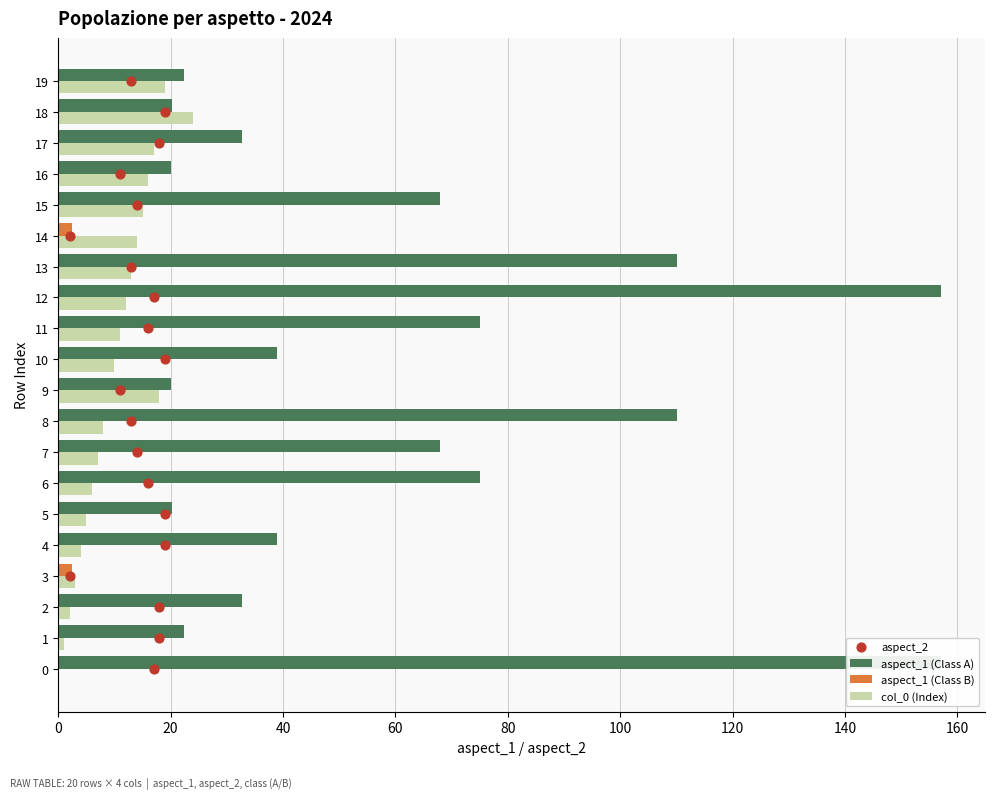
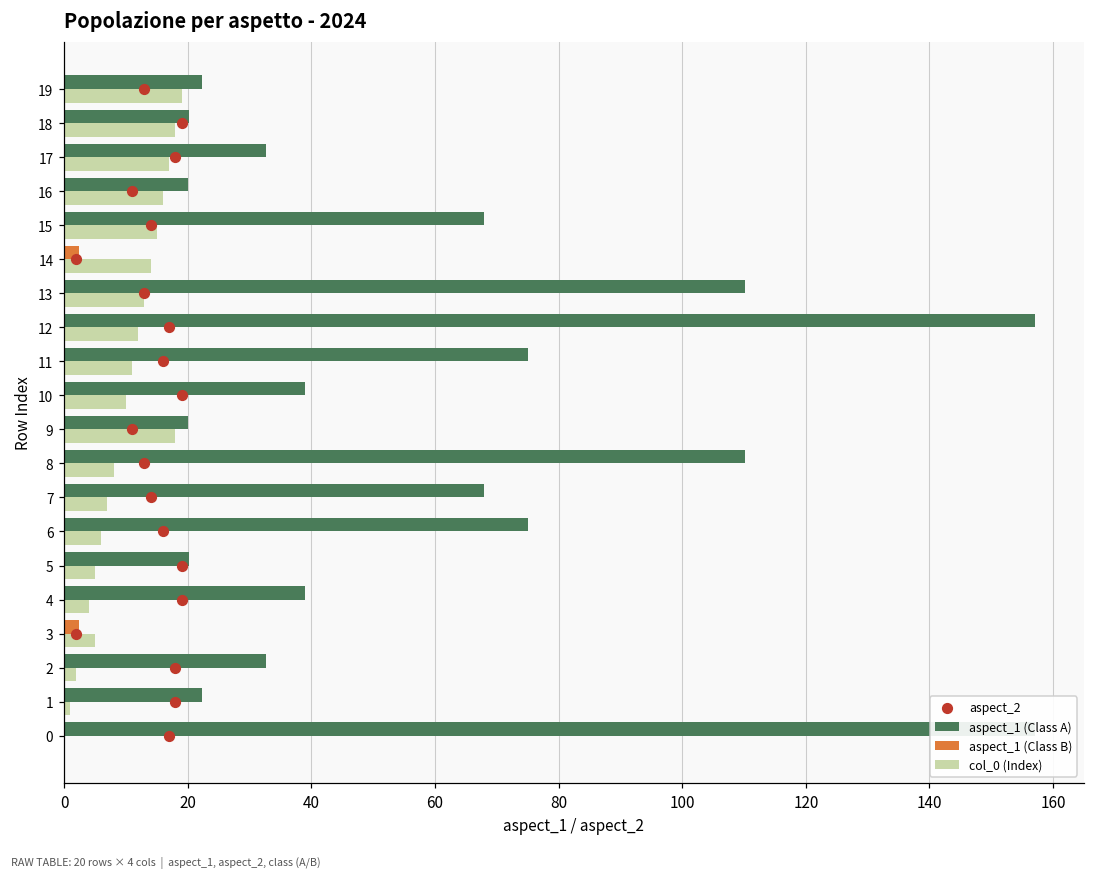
  {
    "aspect_1 (Class B)": {
      "14": 2,
      "3": 2
    },
    "col_0 (Index)": {
      "19": 19,
-     "18": 24,
+     "18": 18,
      "17": 17,
      "16": 16,
      "15": 15,
      "14": 14,
      "13": 13,
      "12": 12,
      "11": 11,
      "10": 10,
      "9": 18,
      "8": 8,
      "7": 7,
      "6": 6,
      "5": 5,
      "4": 4,
-     "3": 3,
+     "3": 5,
      "2": 2,
      "1": 1,
      "0": 0
    }
  }
